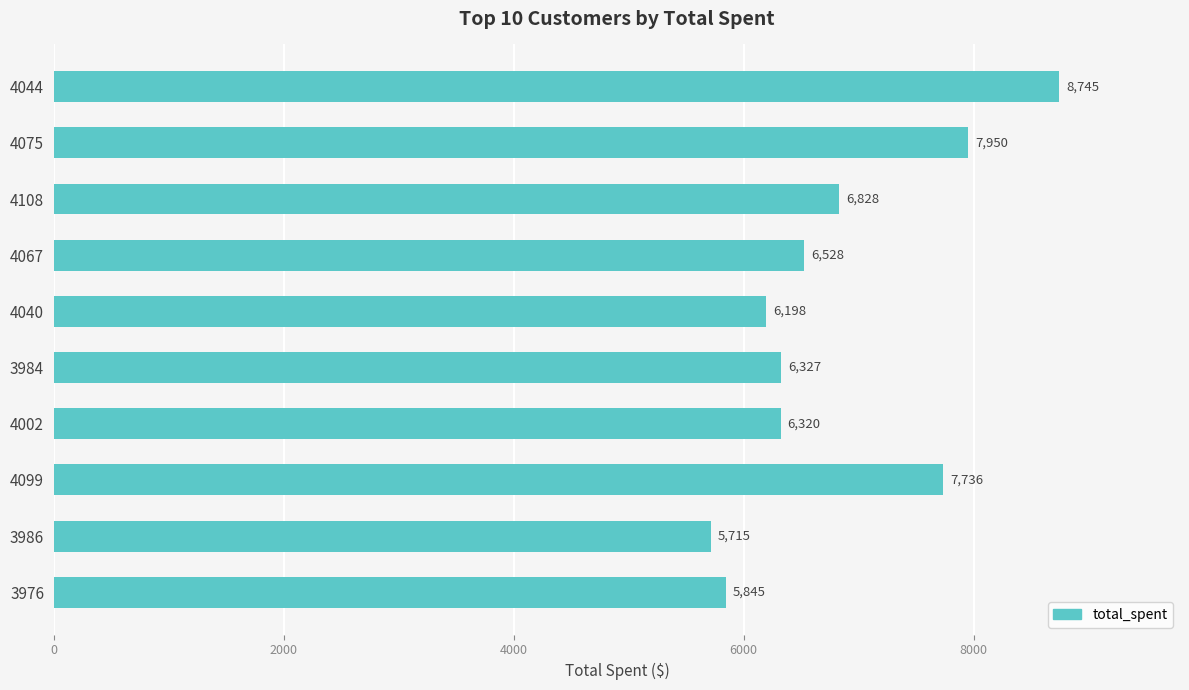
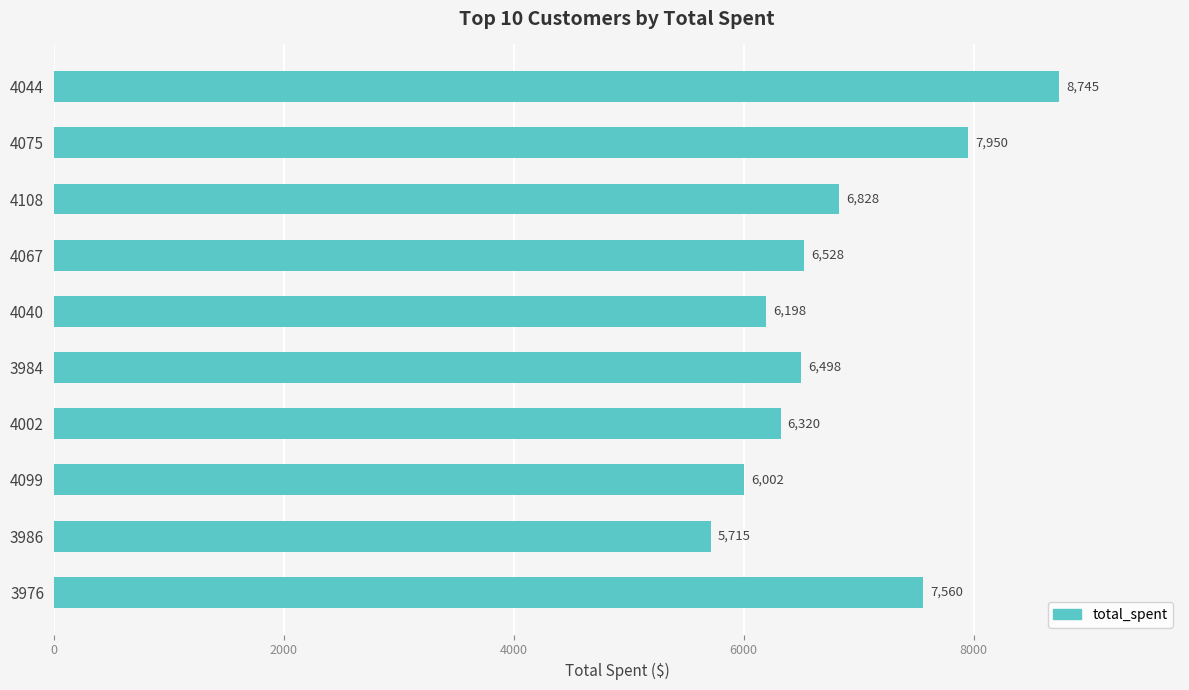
  {
    "4044": "8,745",
    "4075": "7,950",
    "4108": "6,828",
    "4067": "6,528",
    "4040": "6,198",
-   "3984": "6,327",
+   "3984": "6,498",
    "4002": "6,320",
-   "4099": "7,736",
+   "4099": "6,002",
    "3986": "5,715",
-   "3976": "5,845"
+   "3976": "7,560"
  }
